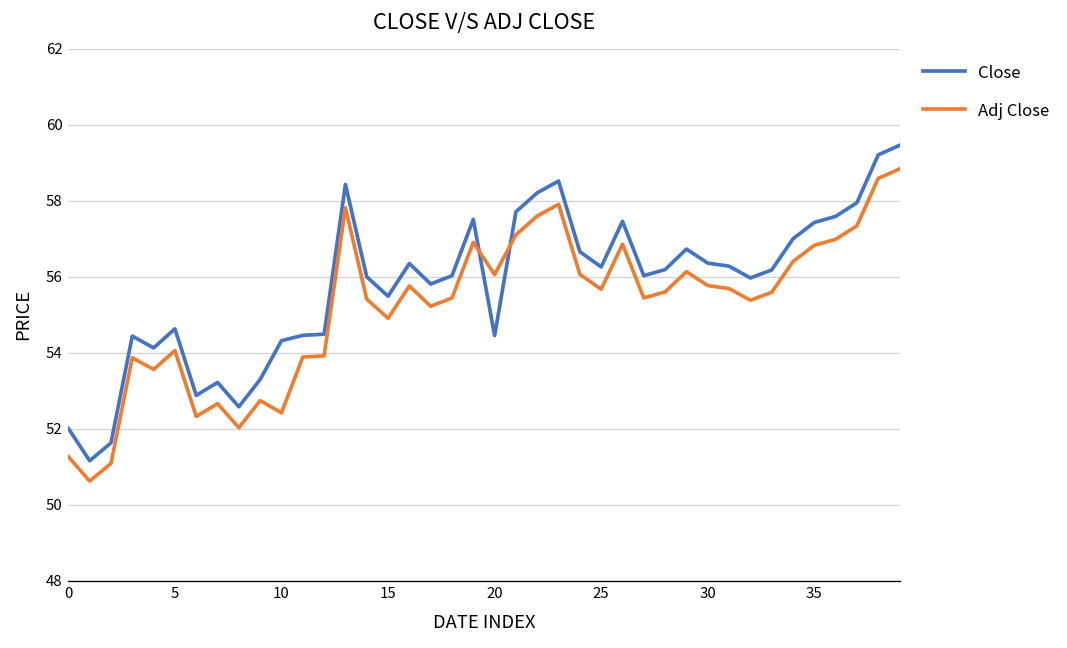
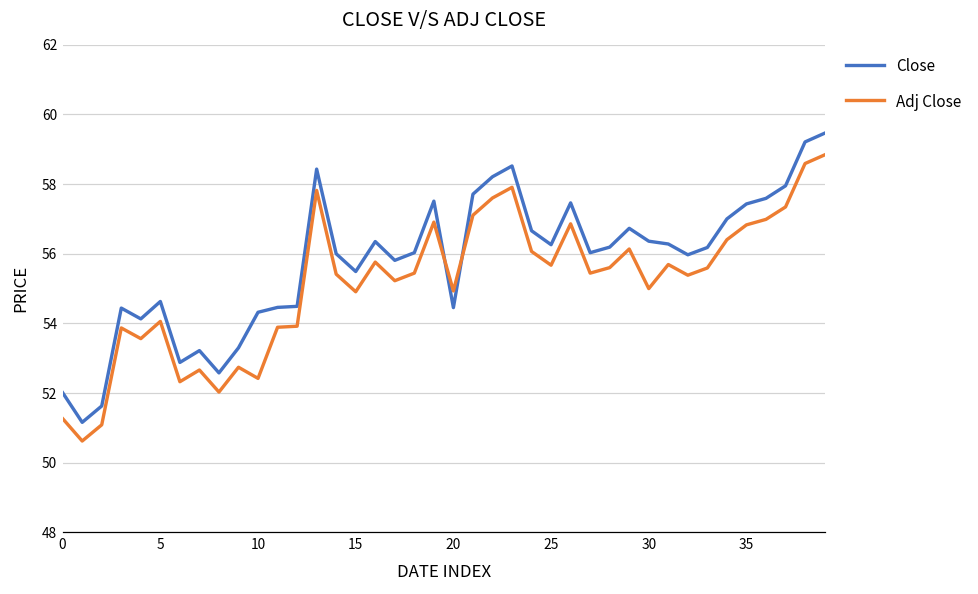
  {
    "Close": {
      "0": 52.0,
      "5": 54.6,
      "10": 54.3,
      "15": 55.5,
      "20": 54.5,
      "25": 56.3,
      "30": 56.4,
      "35": 57.4
    },
    "Adj Close": {
      "0": 51.3,
      "5": 54.1,
      "10": 52.4,
      "15": 54.9,
-     "20": 56.1,
+     "20": 54.9,
      "25": 55.7,
-     "30": 55.8,
+     "30": 55.0,
      "35": 56.8
    }
  }
